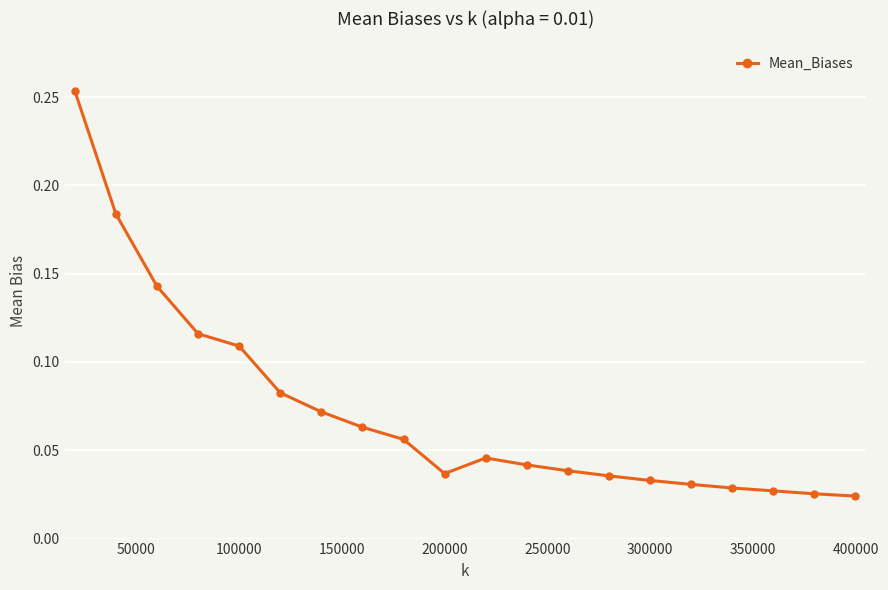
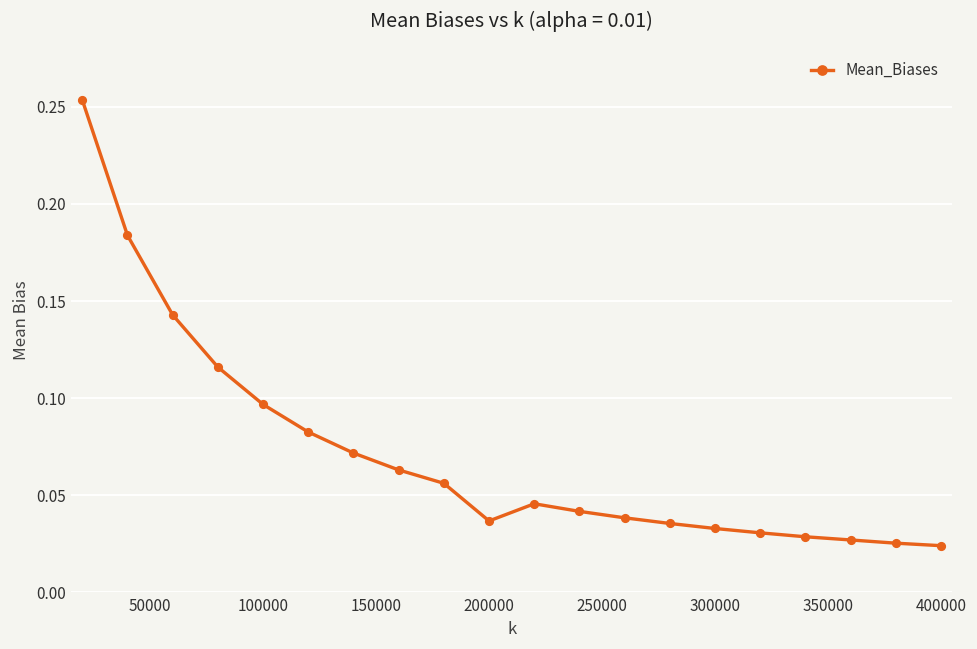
  {
-   "100000": 0.109,
+   "100000": 0.097,
    "200000": 0.037,
    "300000": 0.033,
    "400000": 0.024
  }
